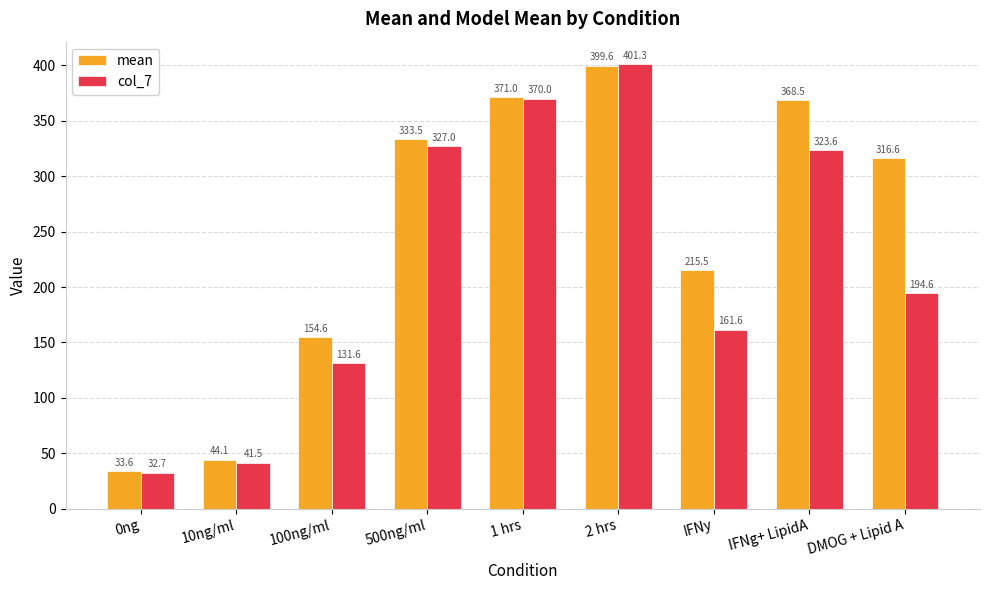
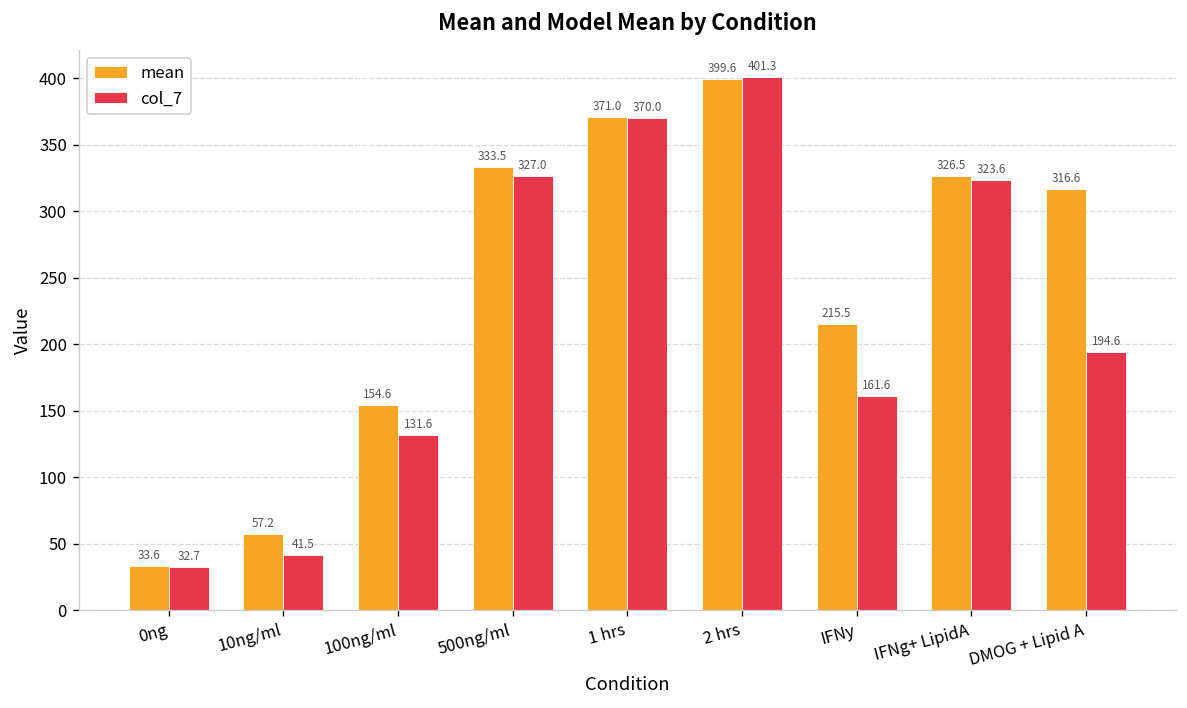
  {
    "mean": {
      "0ng": 33.6,
-     "10ng/ml": 44.1,
+     "10ng/ml": 57.2,
      "100ng/ml": 154.6,
      "500ng/ml": 333.5,
      "1 hrs": 371.0,
      "2 hrs": 399.6,
      "IFNy": 215.5,
-     "IFNg+ LipidA": 368.5,
+     "IFNg+ LipidA": 326.5,
      "DMOG + Lipid A": 316.6
    },
    "col_7": {
      "0ng": 32.7,
      "10ng/ml": 41.5,
      "100ng/ml": 131.6,
      "500ng/ml": 327.0,
      "1 hrs": 370.0,
      "2 hrs": 401.3,
      "IFNy": 161.6,
      "IFNg+ LipidA": 323.6,
      "DMOG + Lipid A": 194.6
    }
  }
